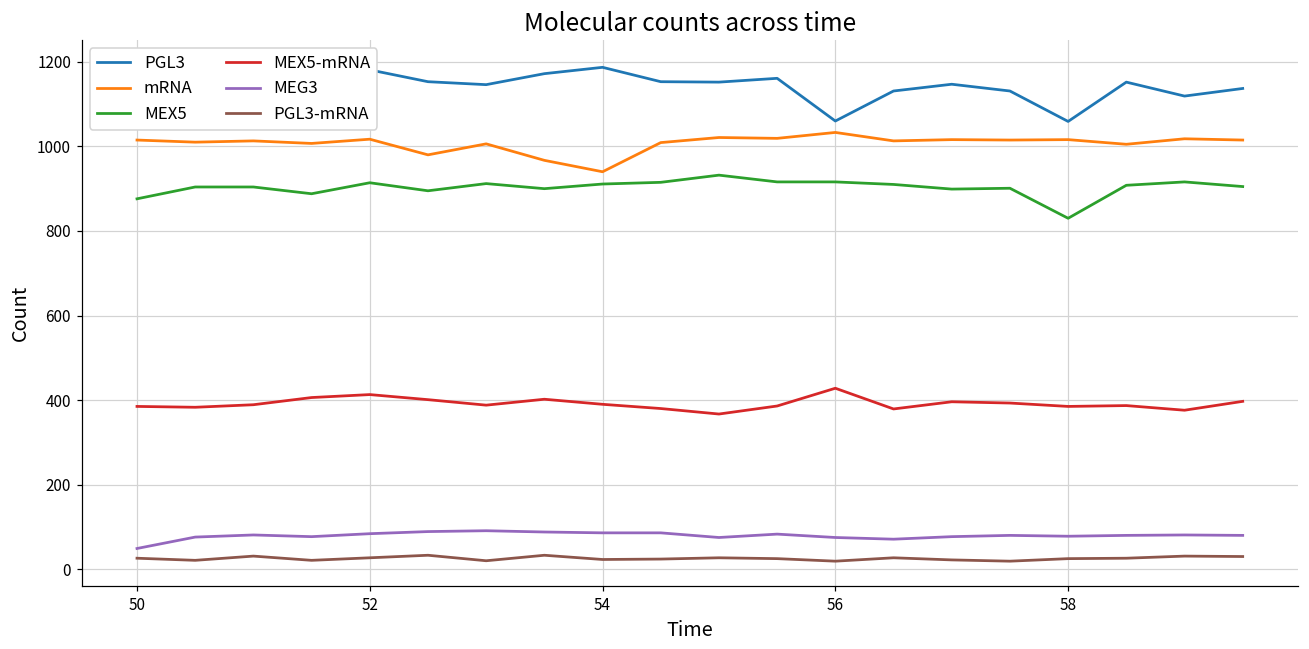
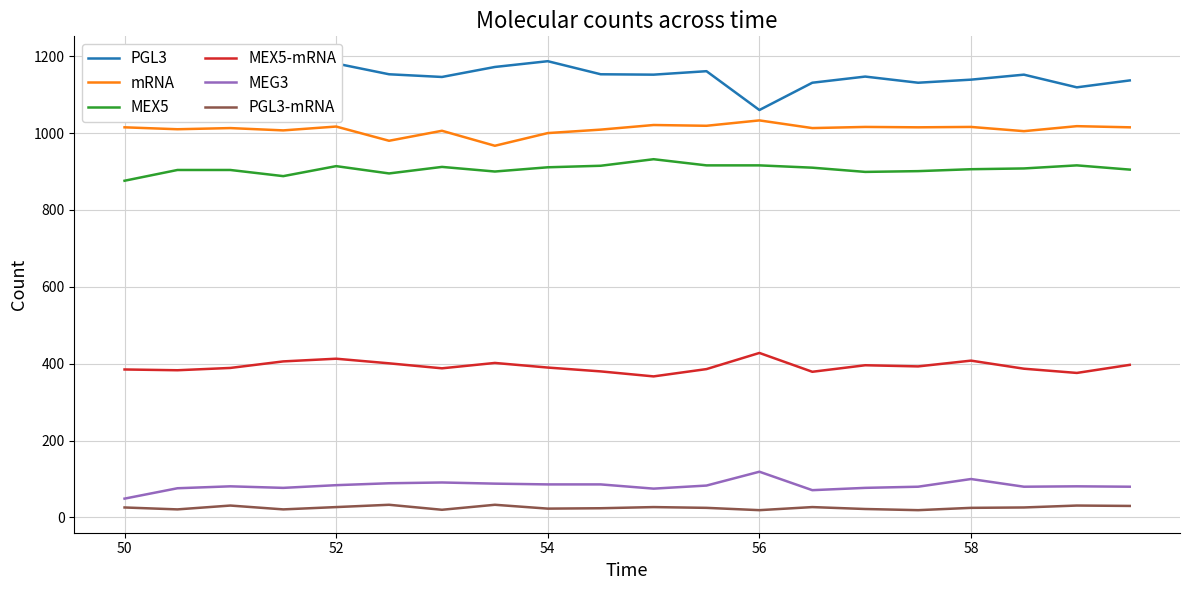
  {
    "PGL3": {
      "54": 1190,
      "56": 1060,
-     "58": 1060
+     "58": 1140
    },
    "mRNA": {
      "50": 1020,
      "52": 1020,
-     "54": 940,
+     "54": 1000,
      "56": 1030,
      "58": 1020
    },
    "MEX5": {
      "50": 880,
      "52": 910,
      "54": 910,
      "56": 920,
-     "58": 830
+     "58": 910
    },
    "MEX5-mRNA": {
      "50": 390,
      "52": 410,
      "54": 390,
      "56": 430,
-     "58": 390
+     "58": 410
    },
    "MEG3": {
      "50": 50,
      "52": 80,
      "54": 90,
-     "56": 80,
-     "58": 80
+     "56": 120,
+     "58": 100
    },
    "PGL3-mRNA": {
      "50": 30,
      "52": 30,
      "54": 20,
      "56": 20,
      "58": 30
    }
  }
